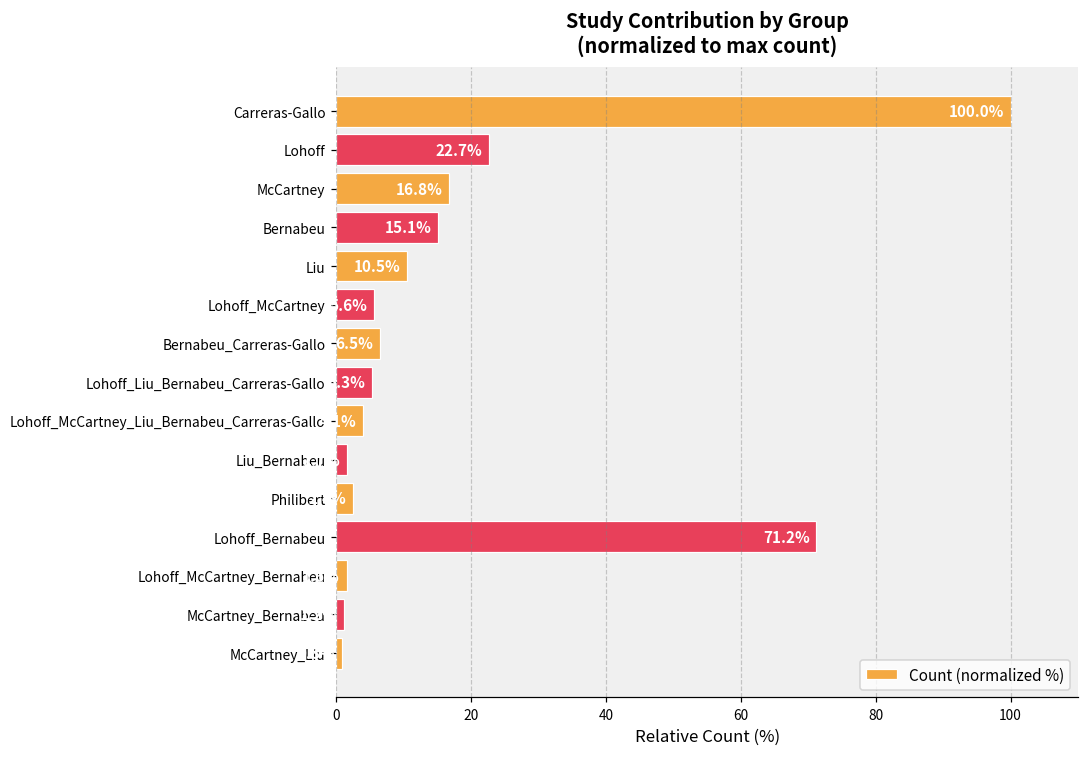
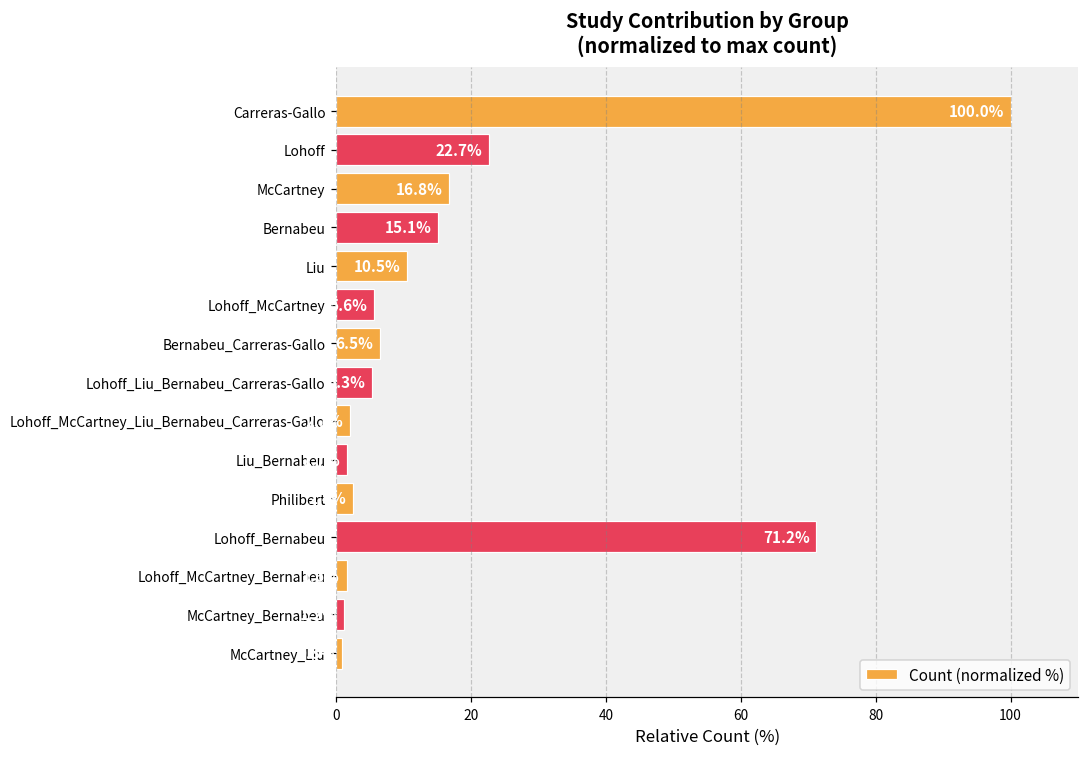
  {
-   "Lohoff_McCartney_Liu_Bernabeu_Carreras-Gallo": 4,
+   "Lohoff_McCartney_Liu_Bernabeu_Carreras-Gallo": 2,
    "Liu_Bernabeu": 2,
    "Philibert": 2,
    "Lohoff_McCartney_Bernabeu": 2,
    "McCartney_Bernabeu": 1,
    "McCartney_Liu": 1
  }
